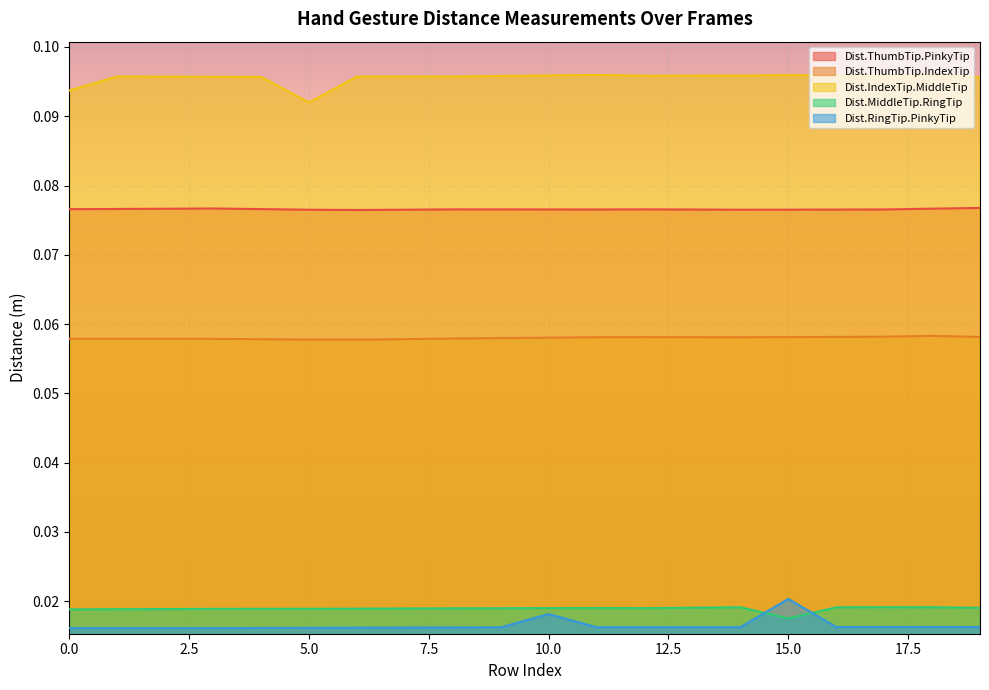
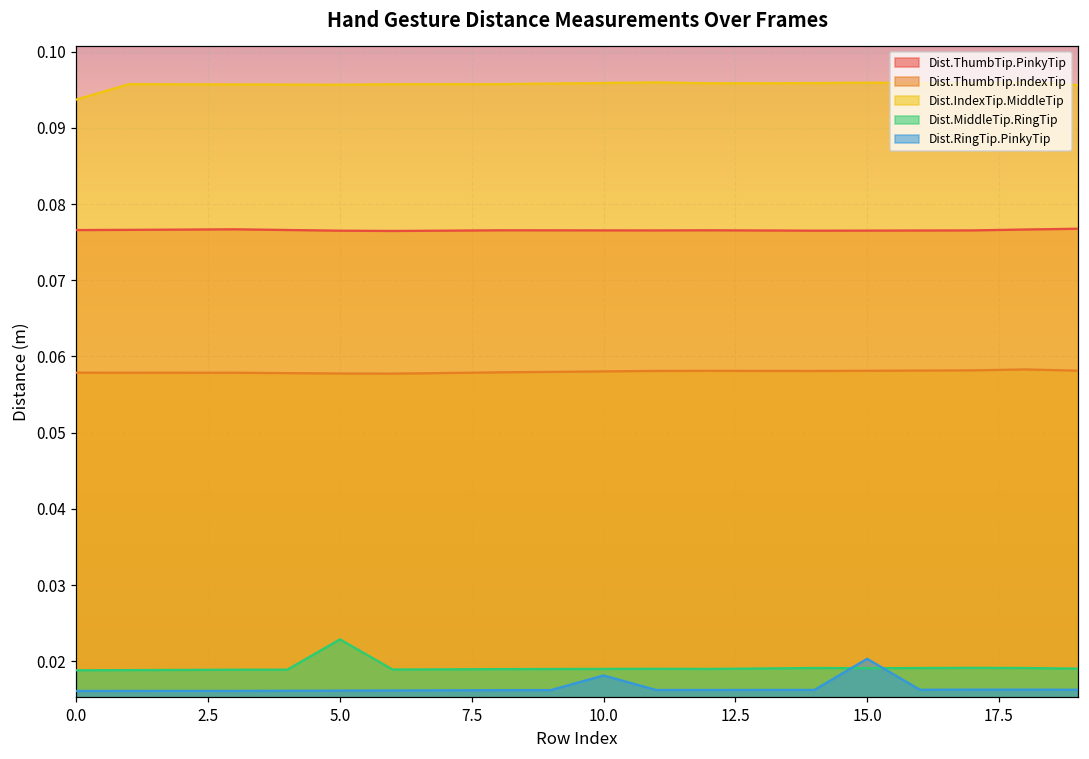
  {
    "Dist.IndexTip.MiddleTip": {
      "0.0": 0.094,
-     "5.0": 0.092,
+     "5.0": 0.096,
      "10.0": 0.096,
      "15.0": 0.096
    },
    "Dist.MiddleTip.RingTip": {
      "0.0": 0.019,
-     "5.0": 0.019,
+     "5.0": 0.023,
      "10.0": 0.019,
-     "15.0": 0.018
+     "15.0": 0.019
    },
    "Dist.RingTip.PinkyTip": {
      "0.0": 0.016,
      "5.0": 0.016,
      "10.0": 0.018,
      "15.0": 0.020
    }
  }
